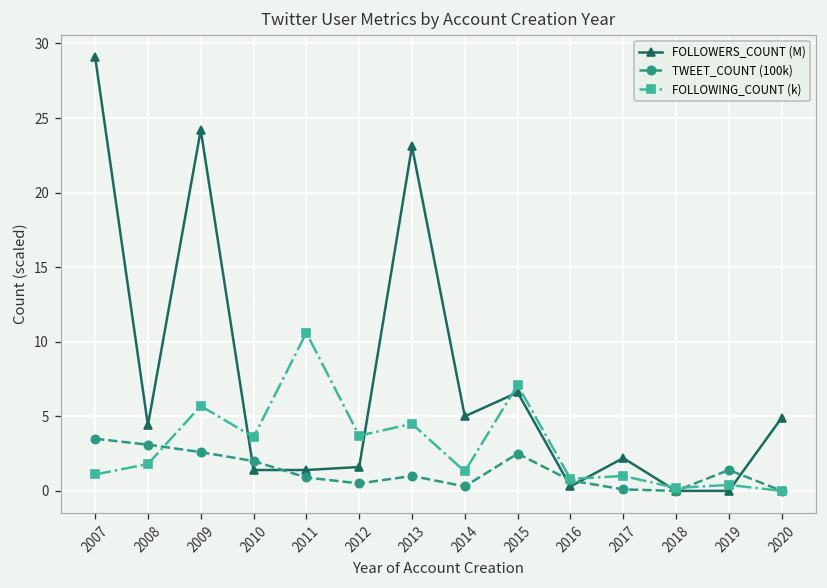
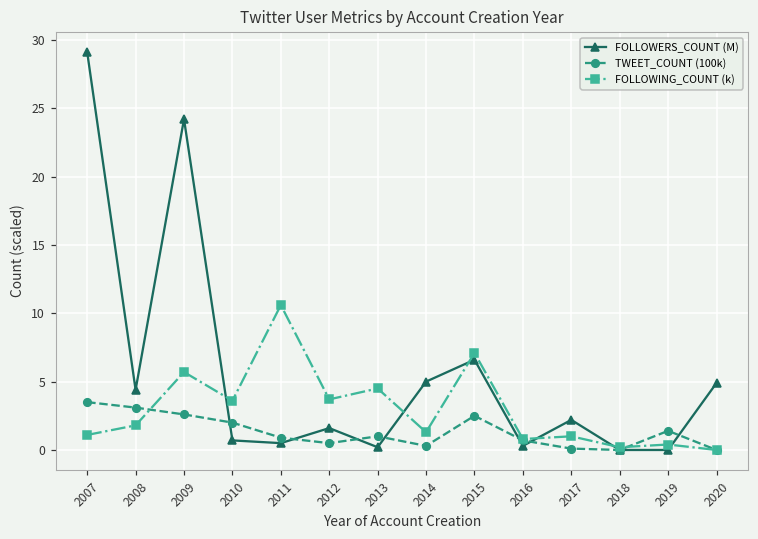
  {
    "FOLLOWERS_COUNT (M)": {
      "2007": 29.1,
      "2008": 4.4,
      "2009": 24.2,
-     "2010": 1.4,
-     "2011": 1.4,
+     "2010": 0.7,
+     "2011": 0.5,
      "2012": 1.6,
-     "2013": 23.1,
+     "2013": 0.2,
      "2014": 5.0,
      "2015": 6.6,
      "2016": 0.3,
      "2017": 2.2,
      "2019": 0.0,
      "2020": 4.9
    }
  }
